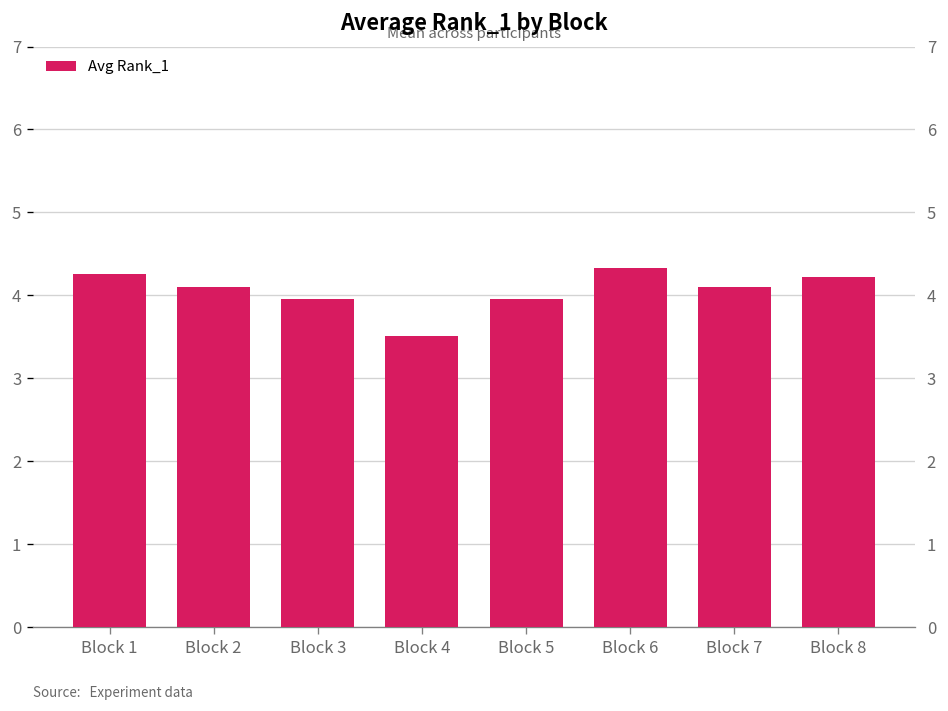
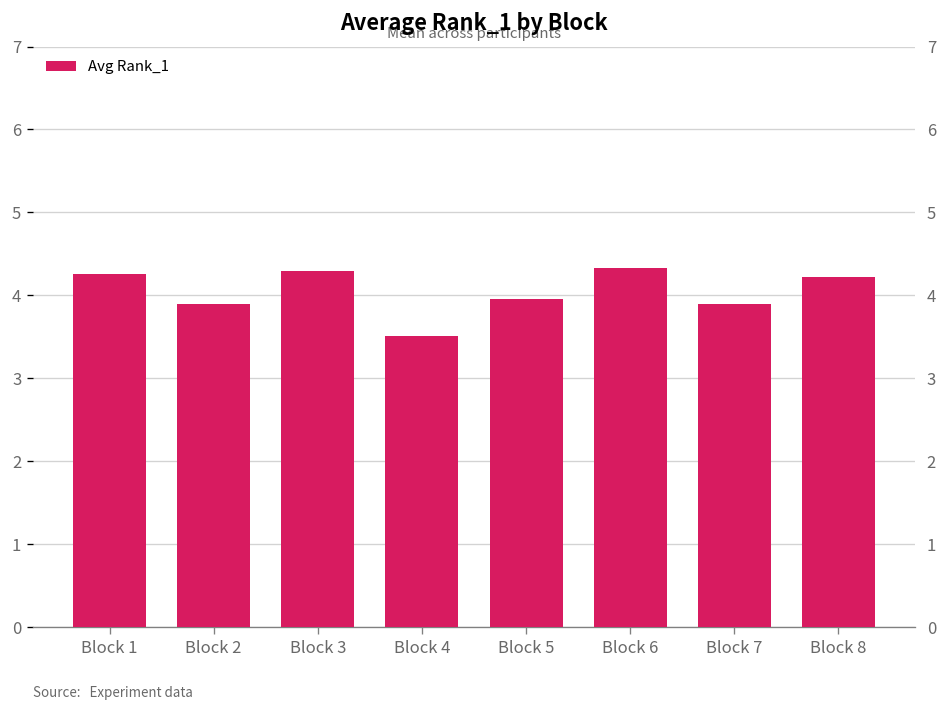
  {
    "Block 1": 4.3,
-   "Block 2": 4.1,
-   "Block 3": 4.0,
+   "Block 2": 3.9,
+   "Block 3": 4.3,
    "Block 4": 3.5,
    "Block 5": 4.0,
    "Block 6": 4.3,
-   "Block 7": 4.1,
+   "Block 7": 3.9,
    "Block 8": 4.2
  }
